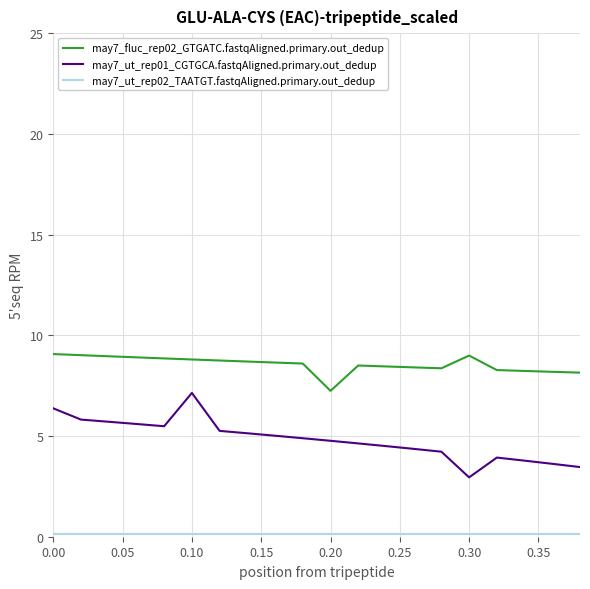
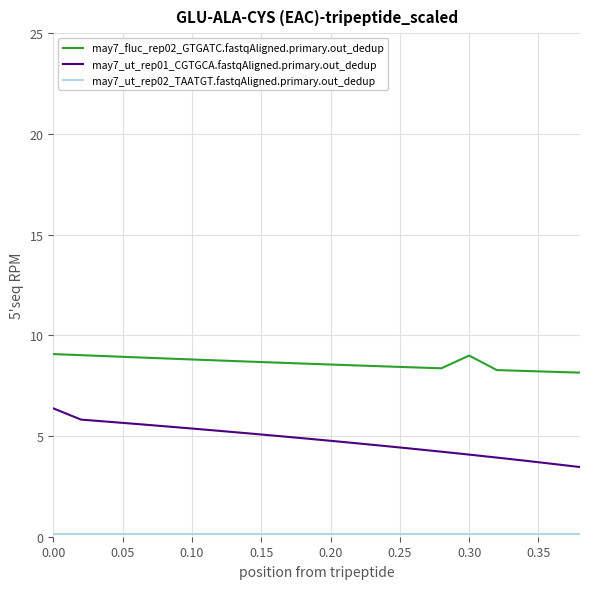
  {
    "may7_fluc_rep02_GTGATC.fastqAligned.primary.out_dedup": {
      "0.00": 9.1,
      "0.10": 8.8,
-     "0.20": 7.2,
+     "0.20": 8.5,
      "0.30": 9.0
    },
    "may7_ut_rep01_CGTGCA.fastqAligned.primary.out_dedup": {
      "0.00": 6.4,
-     "0.10": 7.1,
+     "0.10": 5.4,
      "0.20": 4.8,
-     "0.30": 2.9
+     "0.30": 4.1
    },
    "may7_ut_rep02_TAATGT.fastqAligned.primary.out_dedup": {
      "0.00": 0.1,
      "0.10": 0.1,
      "0.20": 0.1,
      "0.30": 0.1
    }
  }
